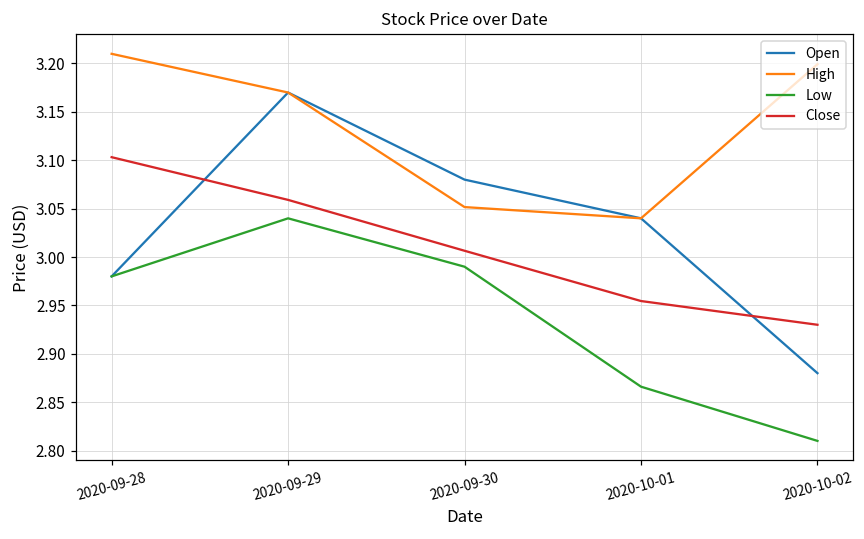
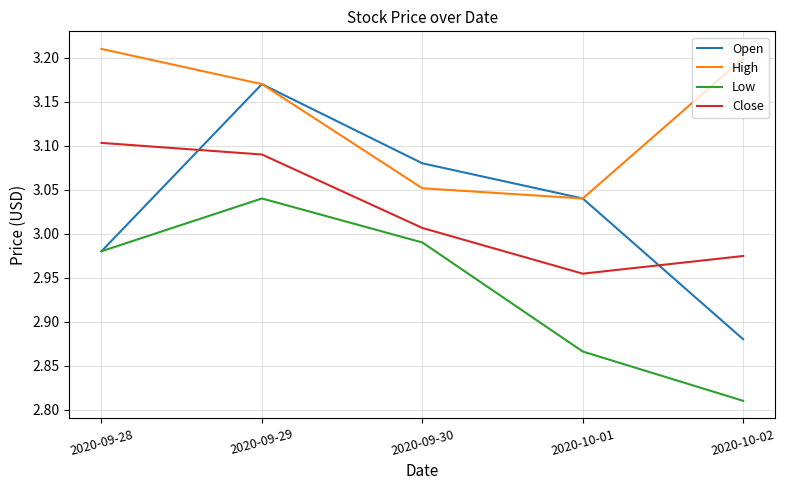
  {
    "Open": {
      "2020-09-30": 3.08,
      "2020-10-02": 2.88
    },
    "High": {
      "2020-09-28": 3.21,
      "2020-09-30": 3.05
    },
    "Low": {
      "2020-09-29": 3.04,
      "2020-09-30": 2.99,
      "2020-10-01": 2.87,
      "2020-10-02": 2.81
    },
    "Close": {
      "2020-09-28": 3.10,
-     "2020-09-29": 3.06,
+     "2020-09-29": 3.09,
      "2020-09-30": 3.01,
      "2020-10-01": 2.95,
-     "2020-10-02": 2.93
+     "2020-10-02": 2.97
    }
  }
